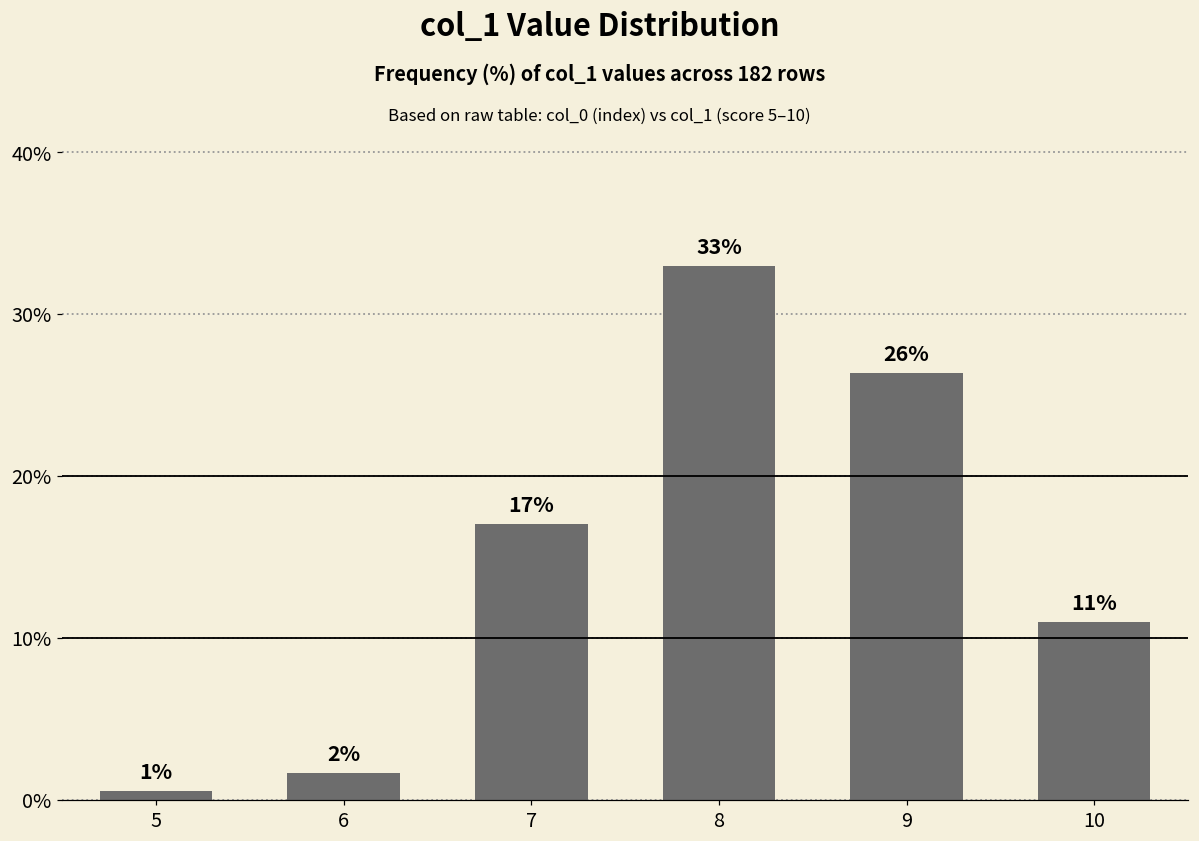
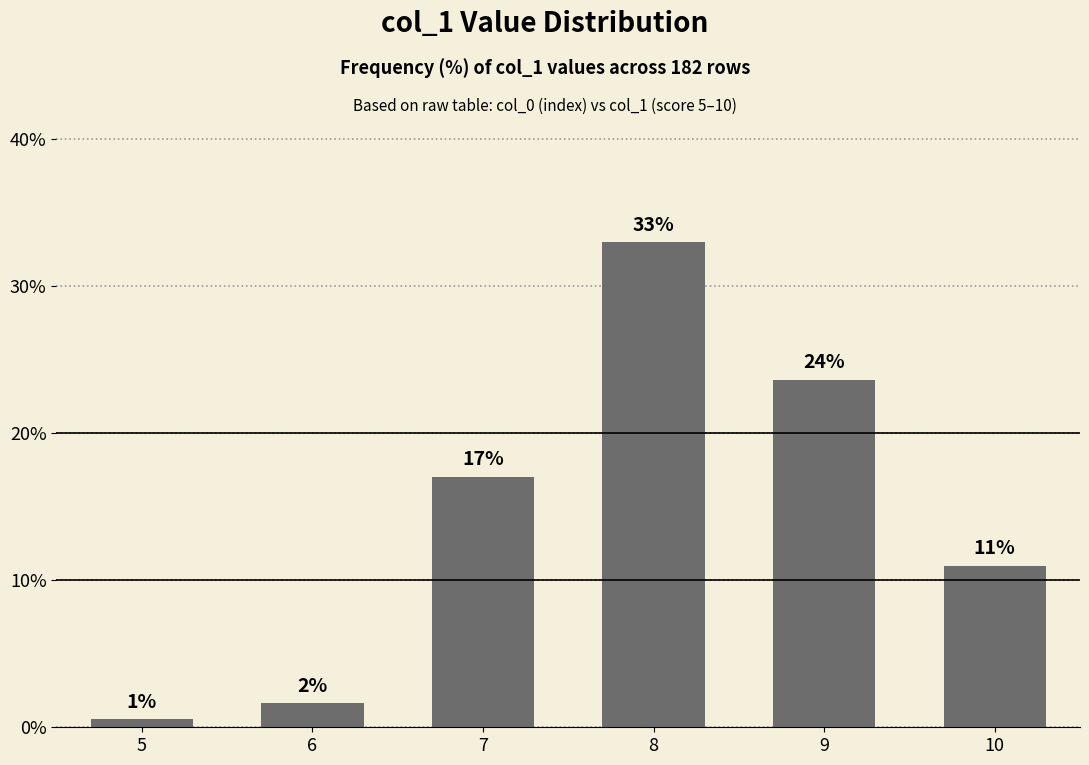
  {
    "5": "1%",
    "6": "2%",
    "7": "17%",
    "8": "33%",
-   "9": "26%",
+   "9": "24%",
    "10": "11%"
  }
